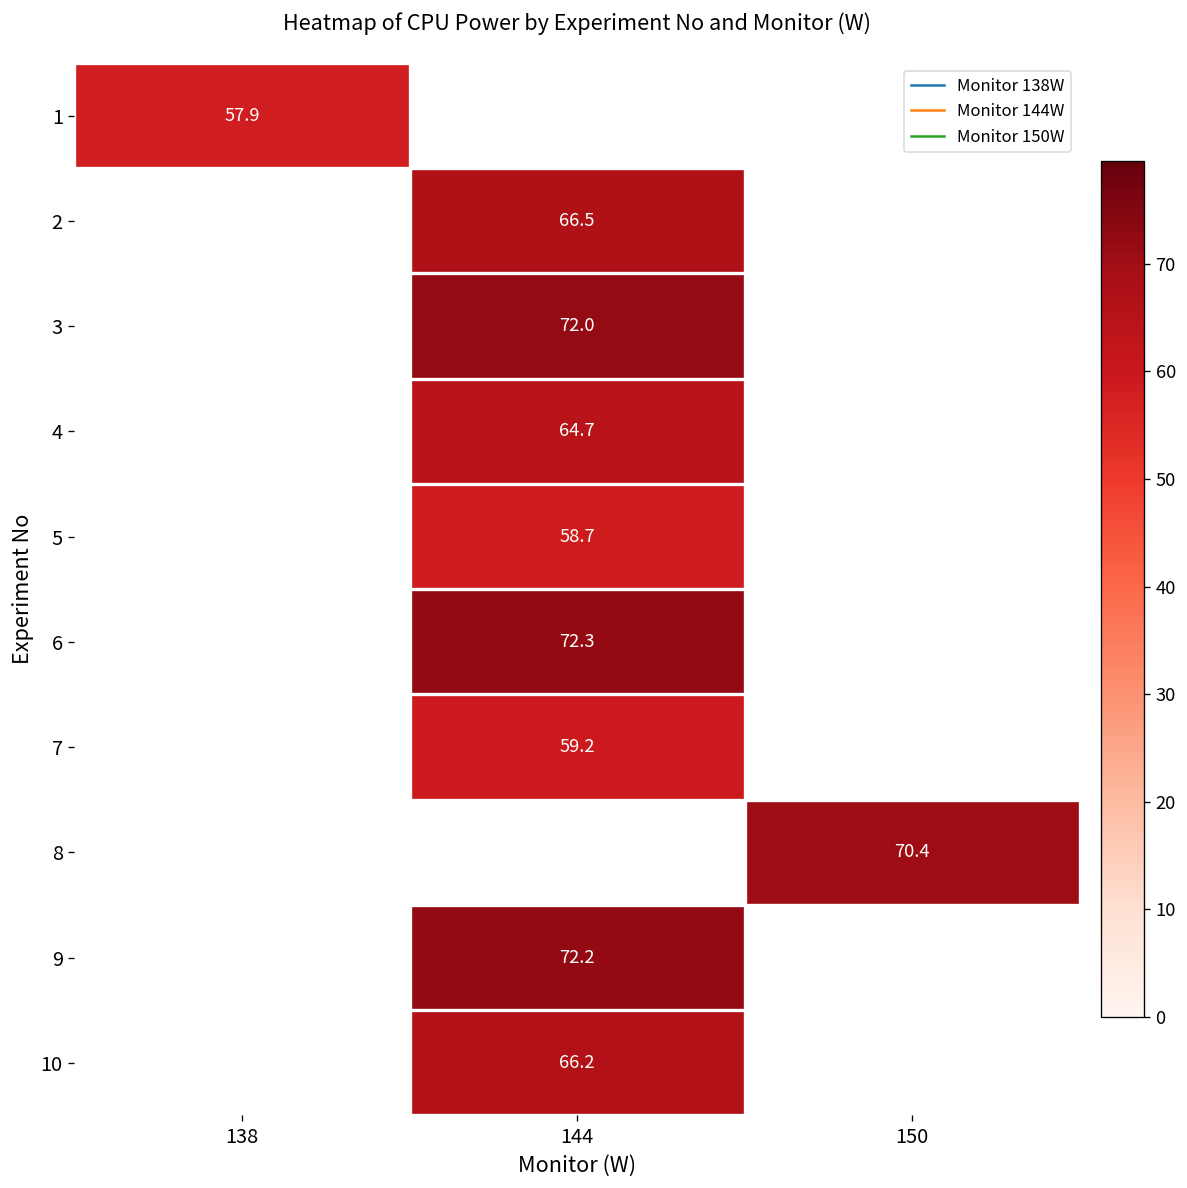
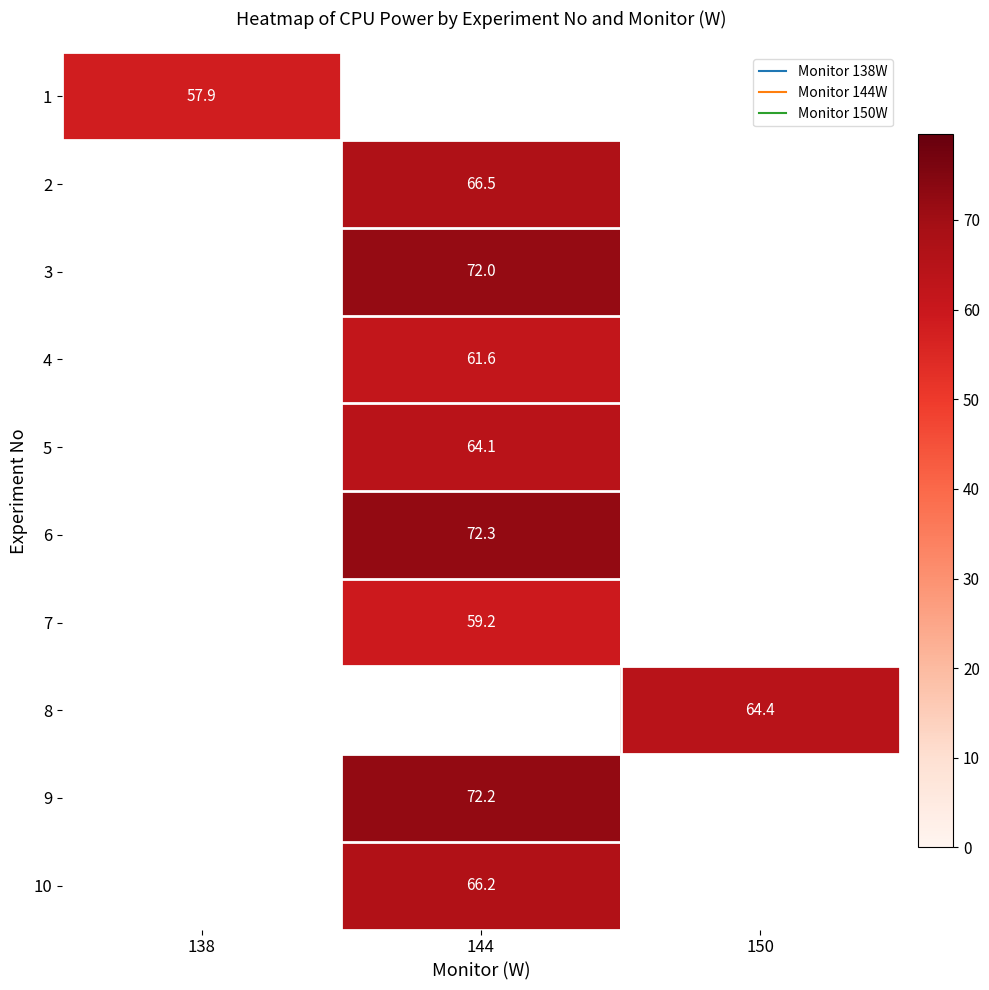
  {
    "1": {
      "138": 57.9
    },
    "2": {
      "144": 66.5
    },
    "3": {
      "144": 72.0
    },
    "4": {
-     "144": 64.7
+     "144": 61.6
    },
    "5": {
-     "144": 58.7
+     "144": 64.1
    },
    "6": {
      "144": 72.3
    },
    "7": {
      "144": 59.2
    },
    "8": {
-     "150": 70.4
+     "150": 64.4
    },
    "9": {
      "144": 72.2
    },
    "10": {
      "144": 66.2
    }
  }
